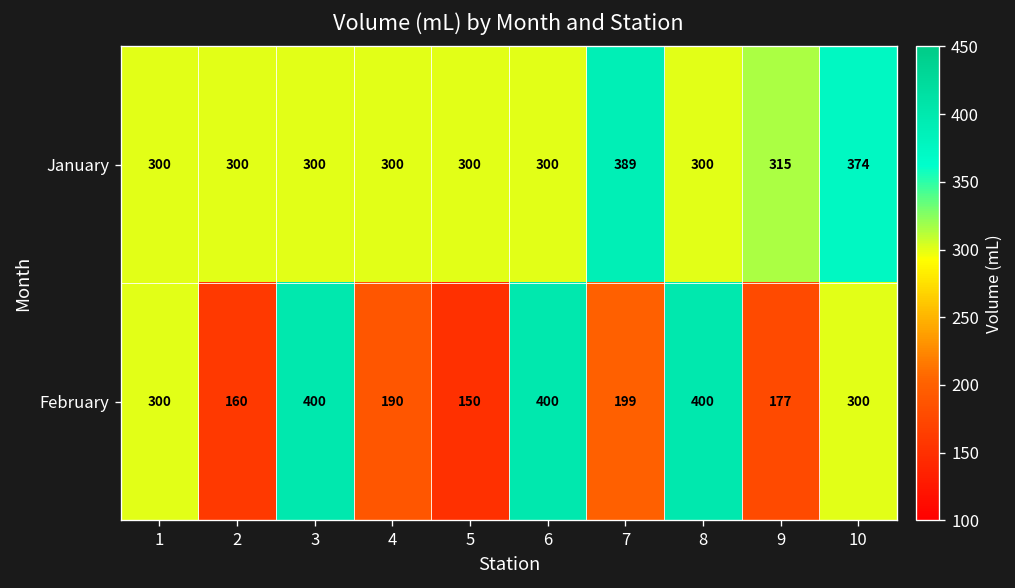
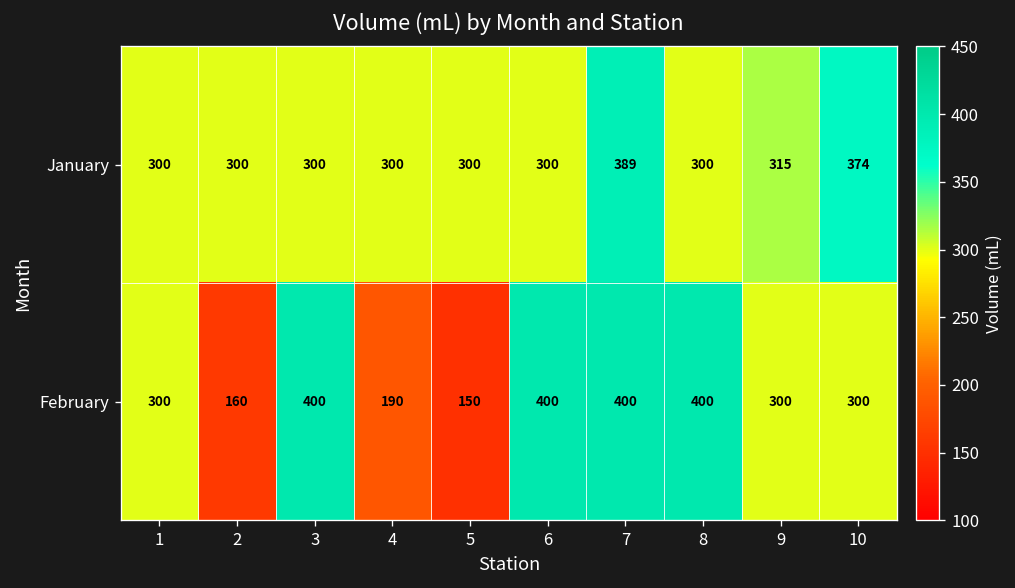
  {
    "January": {
      "1": 300,
      "2": 300,
      "3": 300,
      "4": 300,
      "5": 300,
      "6": 300,
      "7": 389,
      "8": 300,
      "9": 315,
      "10": 374
    },
    "February": {
      "1": 300,
      "2": 160,
      "3": 400,
      "4": 190,
      "5": 150,
      "6": 400,
-     "7": 199,
+     "7": 400,
      "8": 400,
-     "9": 177,
+     "9": 300,
      "10": 300
    }
  }
